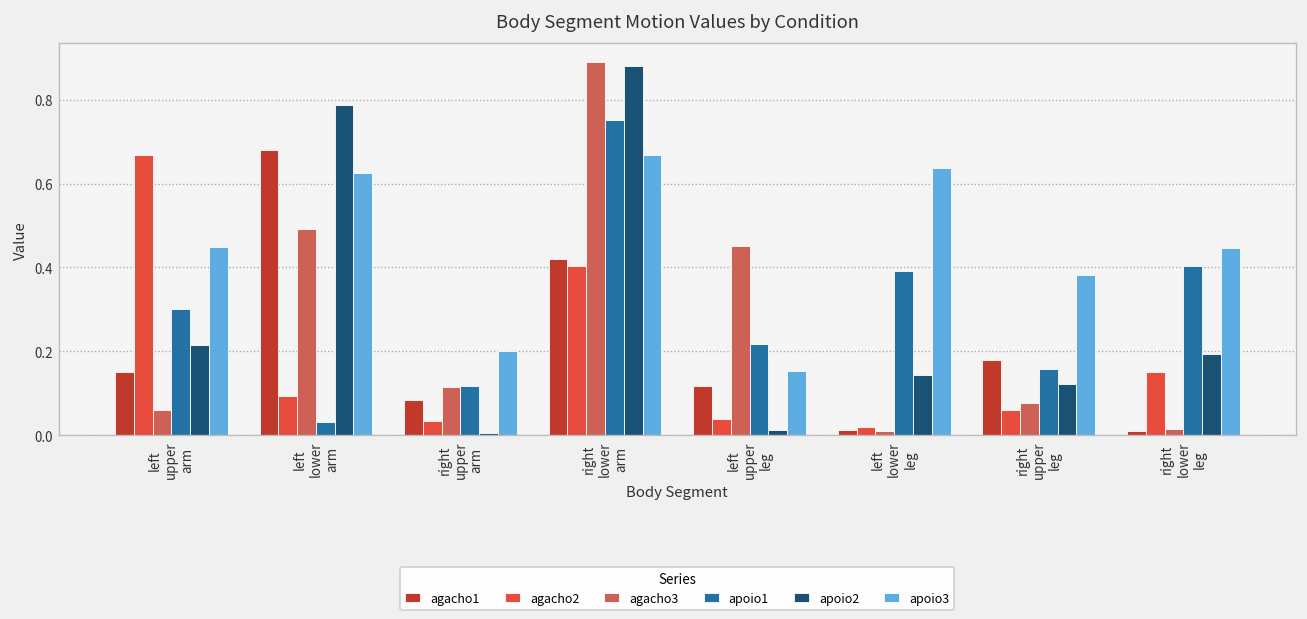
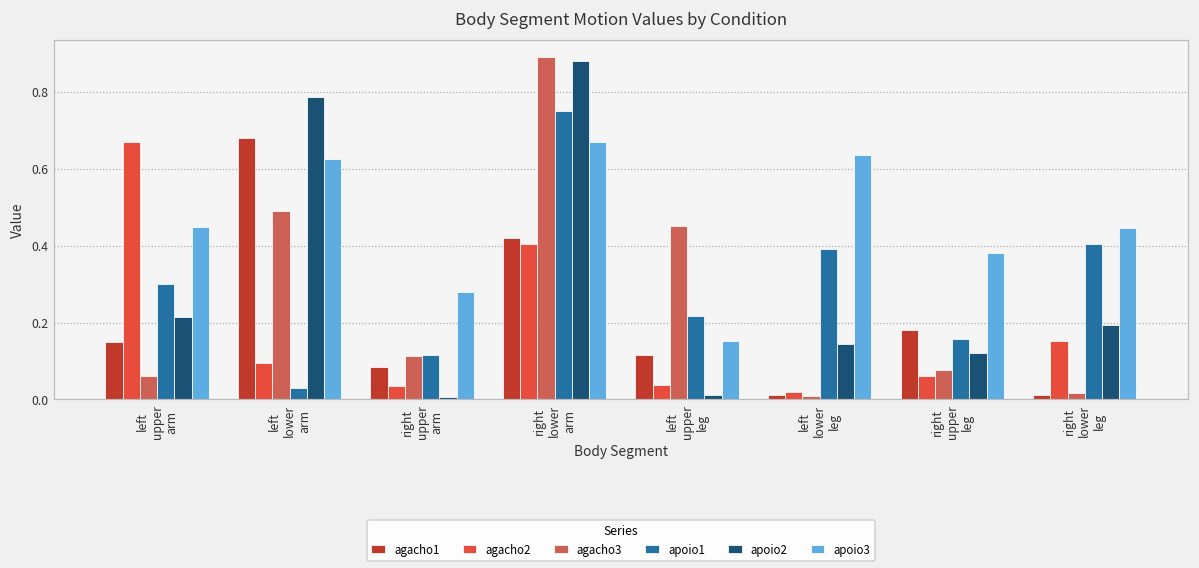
  {
    "apoio3": {
      "left upper arm": 0.45,
      "left lower arm": 0.62,
-     "right upper arm": 0.20,
+     "right upper arm": 0.28,
      "right lower arm": 0.67,
      "left upper leg": 0.15,
      "left lower leg": 0.64,
      "right upper leg": 0.38,
      "right lower leg": 0.45
    }
  }
